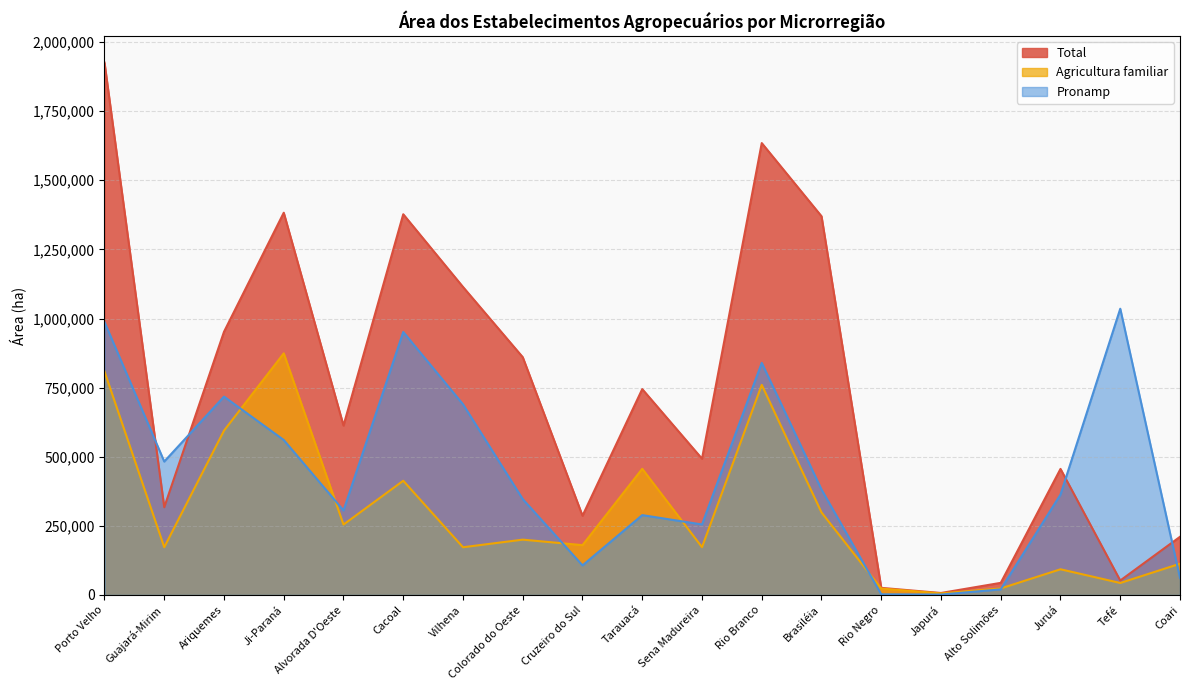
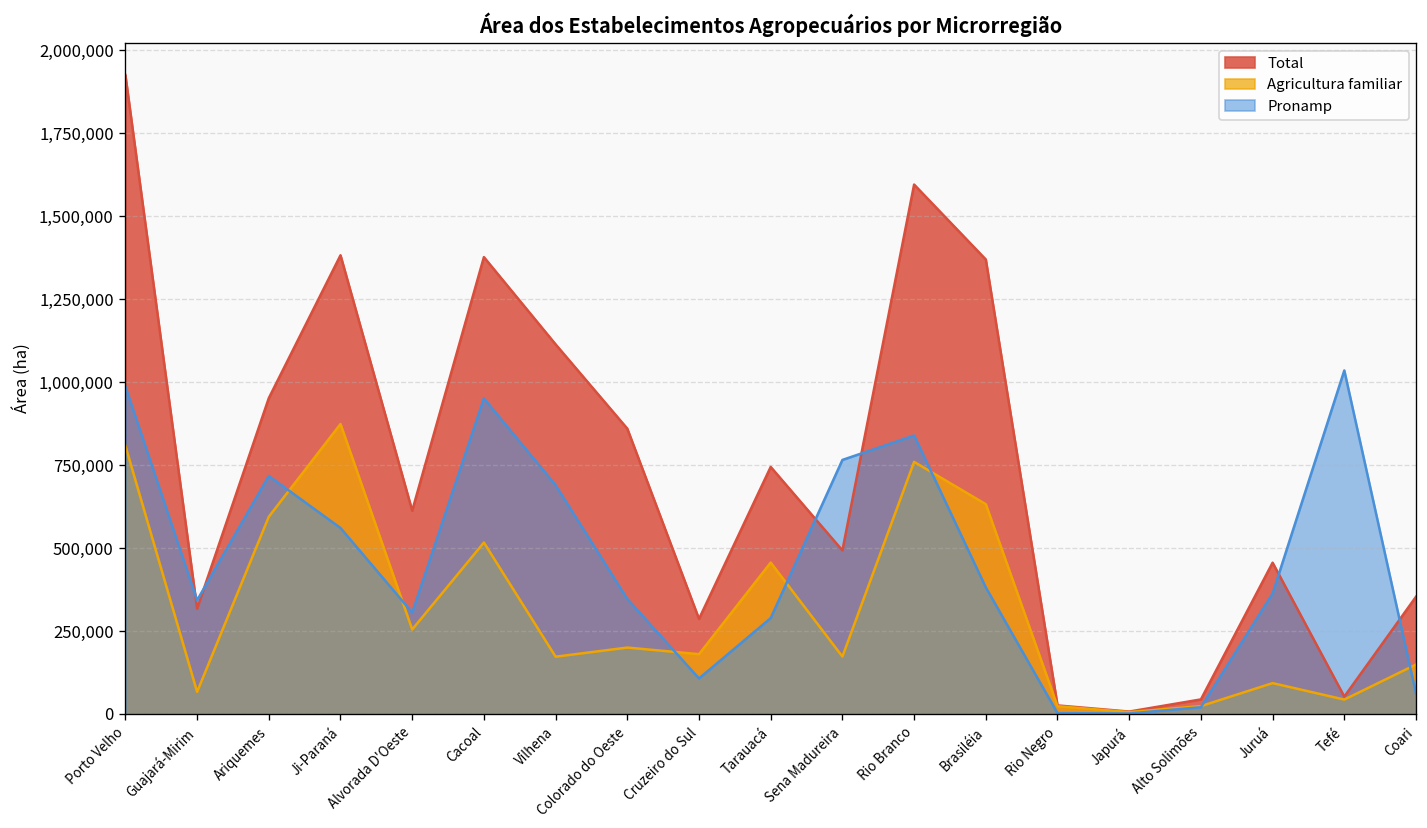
  {
    "Total": {
      "Porto Velho": "1,930,000",
      "Guajará-Mirim": "320,000",
      "Ariquemes": "950,000",
      "Ji-Paraná": "1,380,000",
      "Alvorada D'Oeste": "610,000",
      "Cacoal": "1,380,000",
      "Vilhena": "1,110,000",
      "Colorado do Oeste": "860,000",
      "Cruzeiro do Sul": "290,000",
      "Tarauacá": "740,000",
      "Sena Madureira": "490,000",
-     "Rio Branco": "1,630,000",
+     "Rio Branco": "1,600,000",
      "Brasiléia": "1,370,000",
      "Alto Solimões": "40,000",
      "Juruá": "460,000",
-     "Coari": "210,000"
+     "Coari": "350,000"
    },
    "Agricultura familiar": {
      "Porto Velho": "810,000",
-     "Guajará-Mirim": "170,000",
+     "Guajará-Mirim": "70,000",
      "Ariquemes": "590,000",
      "Ji-Paraná": "870,000",
      "Alvorada D'Oeste": "250,000",
-     "Cacoal": "410,000",
+     "Cacoal": "520,000",
      "Vilhena": "170,000",
      "Colorado do Oeste": "200,000",
      "Cruzeiro do Sul": "180,000",
      "Tarauacá": "460,000",
      "Sena Madureira": "170,000",
      "Rio Branco": "760,000",
-     "Brasiléia": "300,000",
+     "Brasiléia": "630,000",
      "Juruá": "90,000",
-     "Coari": "110,000"
+     "Coari": "150,000"
    },
    "Pronamp": {
      "Porto Velho": "990,000",
-     "Guajará-Mirim": "480,000",
+     "Guajará-Mirim": "340,000",
      "Ariquemes": "720,000",
      "Ji-Paraná": "560,000",
      "Alvorada D'Oeste": "310,000",
      "Cacoal": "950,000",
      "Vilhena": "690,000",
      "Colorado do Oeste": "350,000",
      "Cruzeiro do Sul": "110,000",
      "Tarauacá": "290,000",
-     "Sena Madureira": "250,000",
+     "Sena Madureira": "770,000",
      "Rio Branco": "840,000",
      "Brasiléia": "380,000",
      "Rio Negro": "0",
      "Juruá": "360,000",
      "Tefé": "1,040,000",
      "Coari": "60,000"
    }
  }
